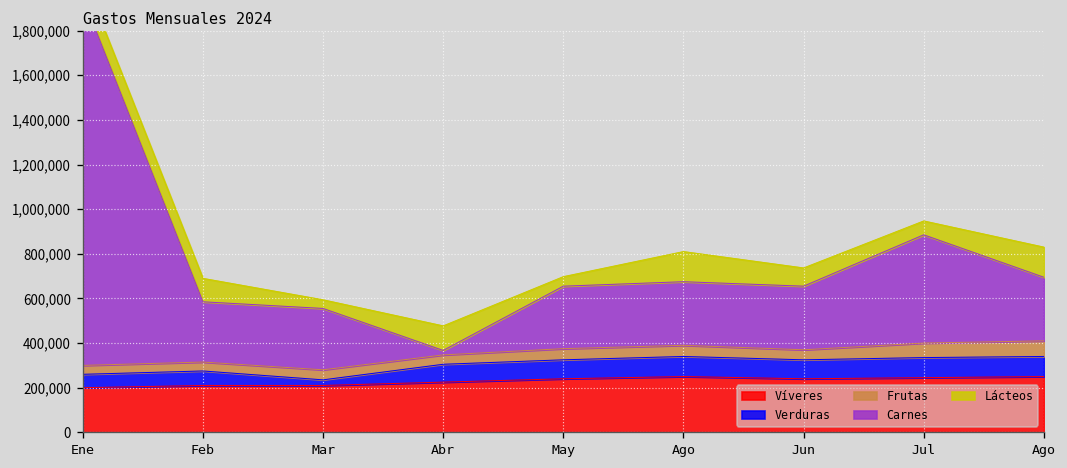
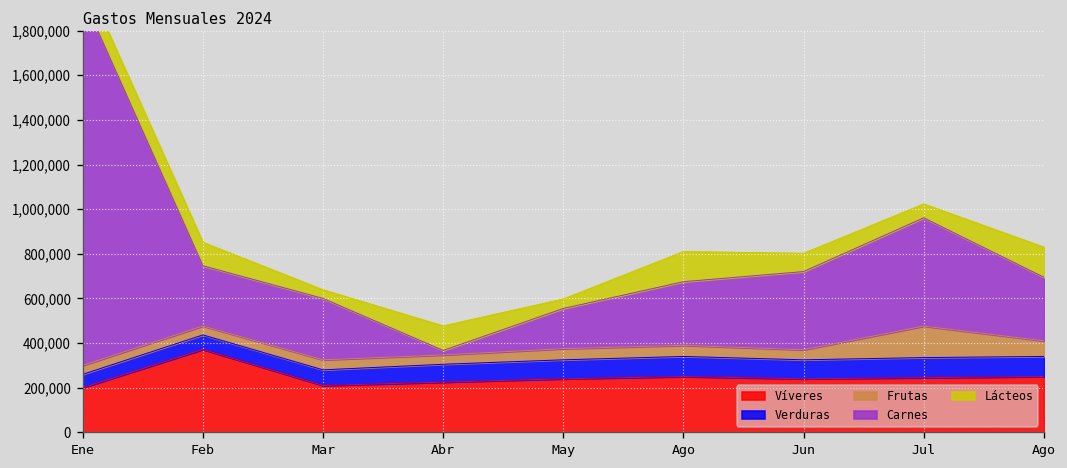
  {
    "Víveres": {
      "Ene": "200,000",
-     "Feb": "210,000",
+     "Feb": "370,000",
      "Mar": "210,000",
      "Abr": "230,000",
      "May": "240,000",
      "Jun": "240,000",
      "Jul": "250,000"
    },
    "Verduras": {
      "Ene": "60,000",
      "Feb": "70,000",
-     "Mar": "30,000",
+     "Mar": "70,000",
      "Abr": "80,000",
      "May": "90,000",
      "Jun": "90,000",
      "Jul": "90,000"
    },
    "Frutas": {
      "Ene": "40,000",
      "Feb": "40,000",
      "Mar": "50,000",
      "Abr": "40,000",
      "May": "50,000",
      "Jun": "50,000",
-     "Jul": "70,000"
+     "Jul": "140,000"
    },
    "Carnes": {
      "Feb": "270,000",
      "Mar": "280,000",
      "Abr": "20,000",
-     "May": "280,000",
-     "Jun": "290,000",
+     "May": "180,000",
+     "Jun": "350,000",
      "Jul": "490,000"
    },
    "Lácteos": {
      "Feb": "110,000",
      "Mar": "40,000",
      "Abr": "110,000",
      "May": "40,000",
      "Jun": "80,000",
      "Jul": "60,000"
    }
  }
